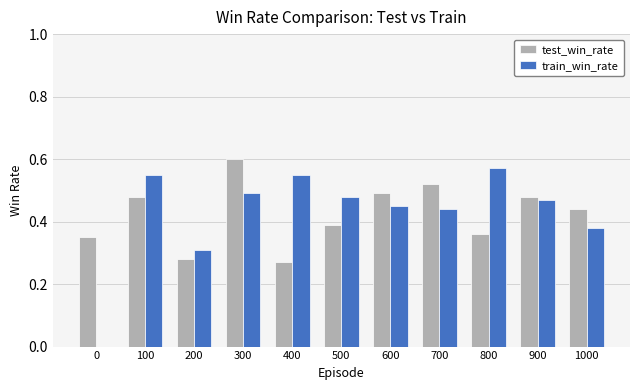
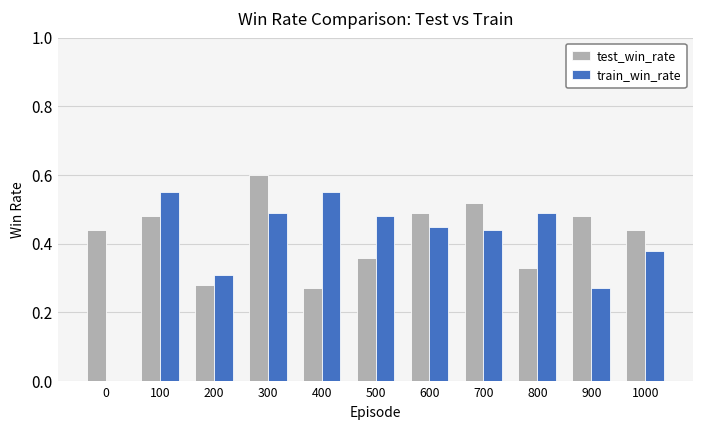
  {
    "test_win_rate": {
-     "0": 0.35,
+     "0": 0.44,
      "100": 0.48,
      "200": 0.28,
      "300": 0.60,
      "400": 0.27,
-     "500": 0.39,
+     "500": 0.36,
      "600": 0.49,
      "700": 0.52,
-     "800": 0.36,
+     "800": 0.33,
      "900": 0.48,
      "1000": 0.44
    },
    "train_win_rate": {
      "0": 0.00,
      "100": 0.55,
      "200": 0.31,
      "300": 0.49,
      "400": 0.55,
      "500": 0.48,
      "600": 0.45,
      "700": 0.44,
-     "800": 0.57,
-     "900": 0.47,
+     "800": 0.49,
+     "900": 0.27,
      "1000": 0.38
    }
  }
